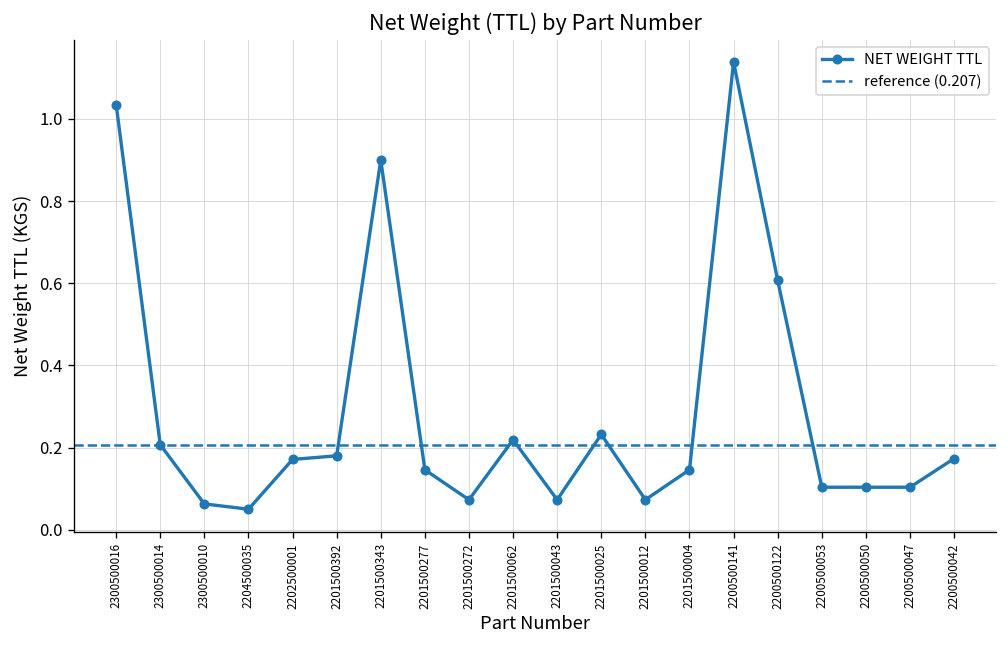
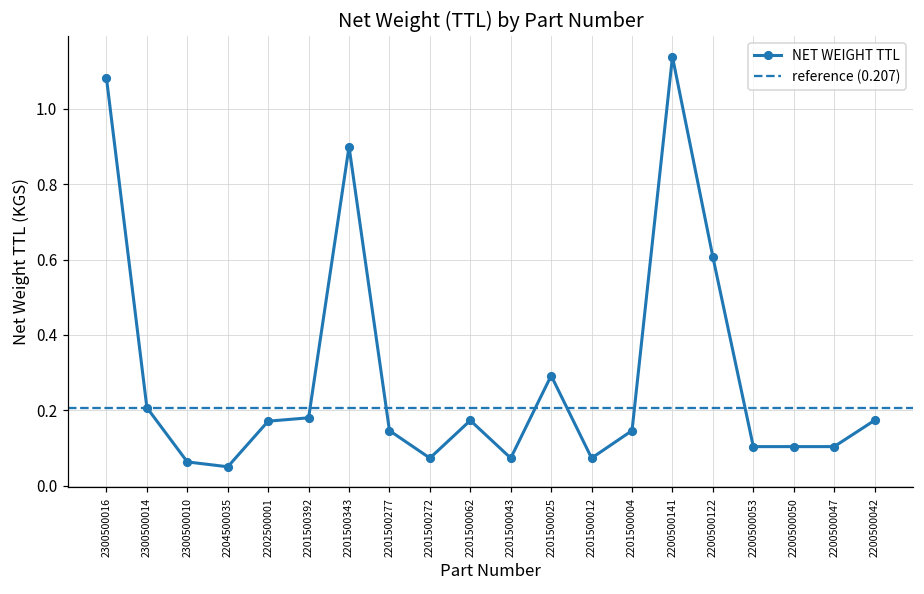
  {
-   "2300500016": 1.04,
+   "2300500016": 1.08,
    "2300500014": 0.21,
    "2300500010": 0.06,
    "2204500035": 0.05,
    "2202500001": 0.17,
    "2201500392": 0.18,
    "2201500343": 0.90,
    "2201500277": 0.15,
    "2201500272": 0.07,
-   "2201500062": 0.22,
+   "2201500062": 0.17,
    "2201500043": 0.07,
-   "2201500025": 0.23,
+   "2201500025": 0.29,
    "2201500012": 0.07,
    "2201500004": 0.15,
    "2200500141": 1.14,
    "2200500122": 0.61,
    "2200500053": 0.10,
    "2200500050": 0.10,
    "2200500047": 0.10,
    "2200500042": 0.17
  }
